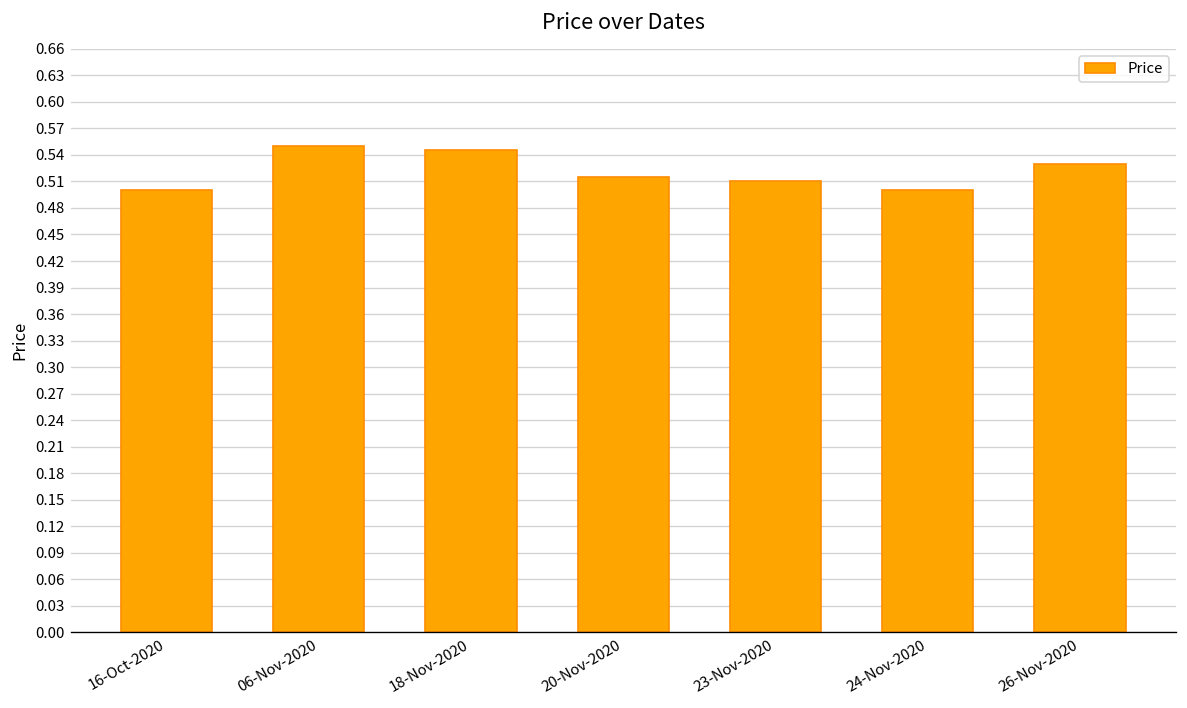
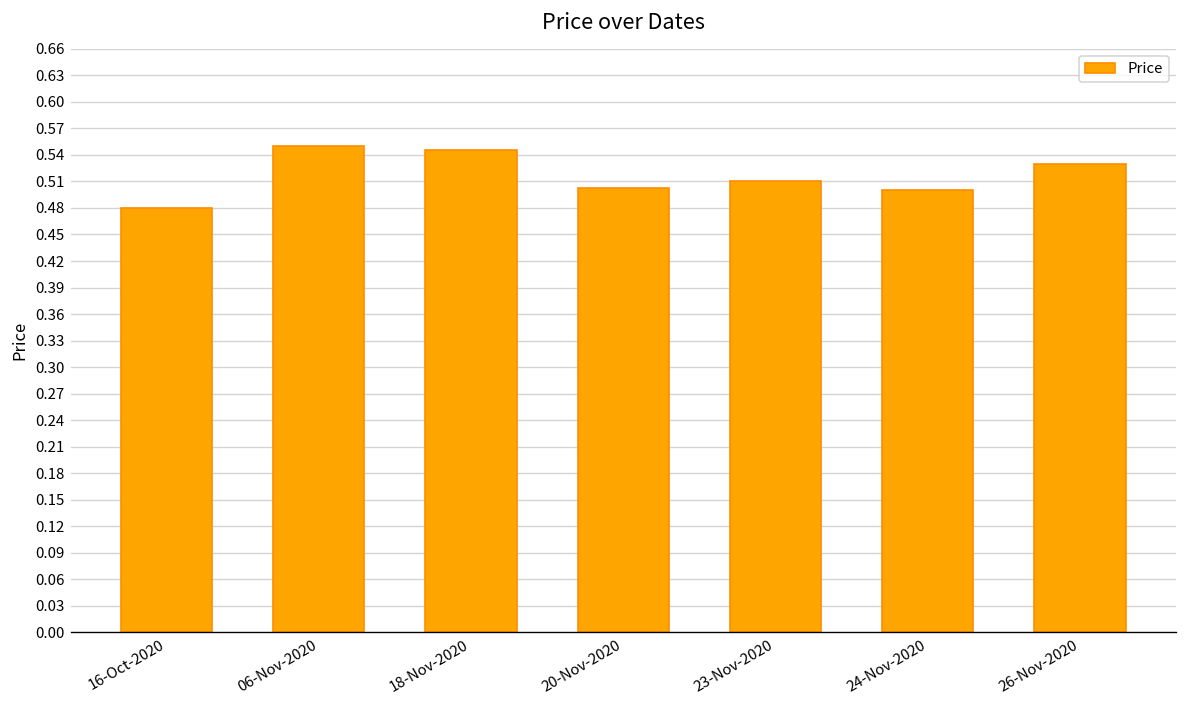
  {
-   "16-Oct-2020": 0.50,
+   "16-Oct-2020": 0.48,
    "06-Nov-2020": 0.55,
    "18-Nov-2020": 0.55,
-   "20-Nov-2020": 0.52,
+   "20-Nov-2020": 0.50,
    "23-Nov-2020": 0.51,
    "24-Nov-2020": 0.50,
    "26-Nov-2020": 0.53
  }
